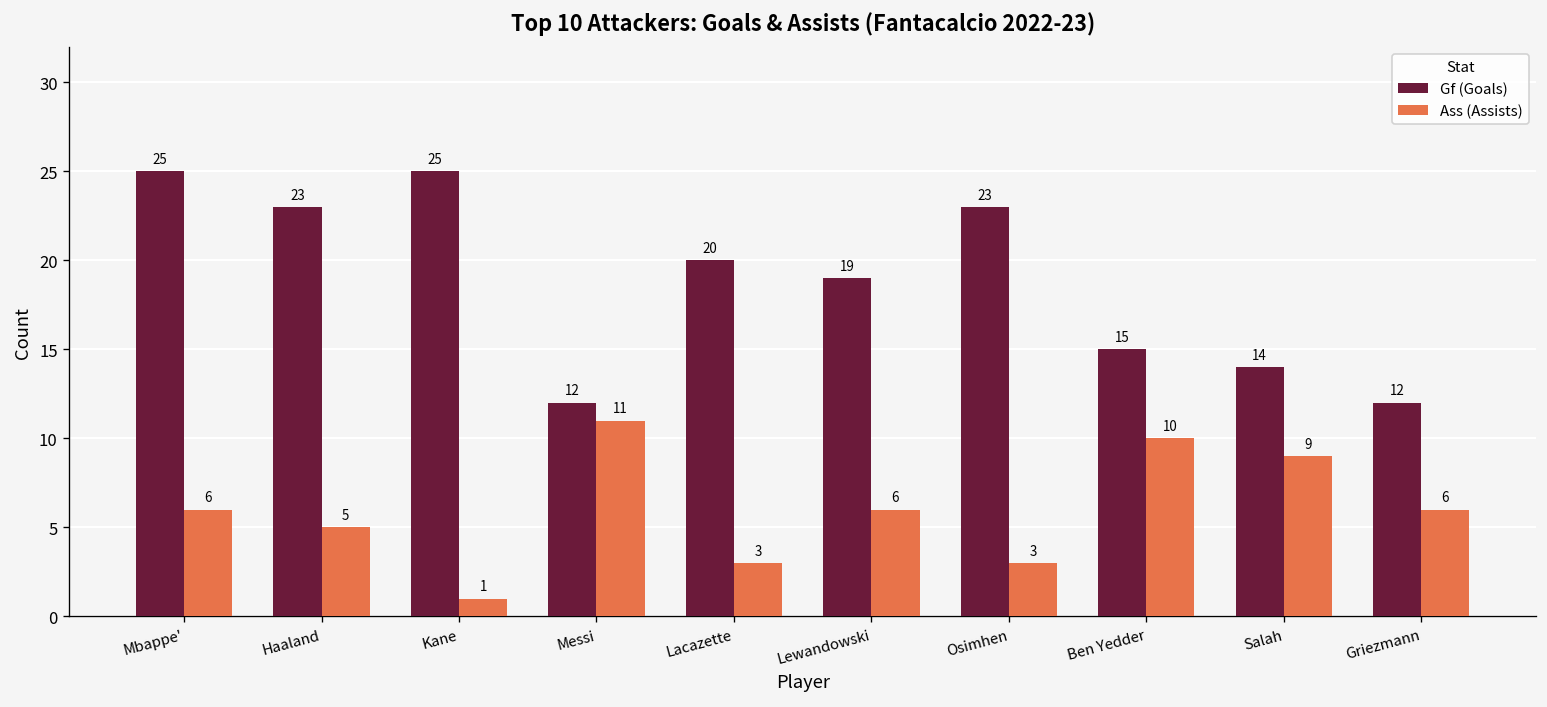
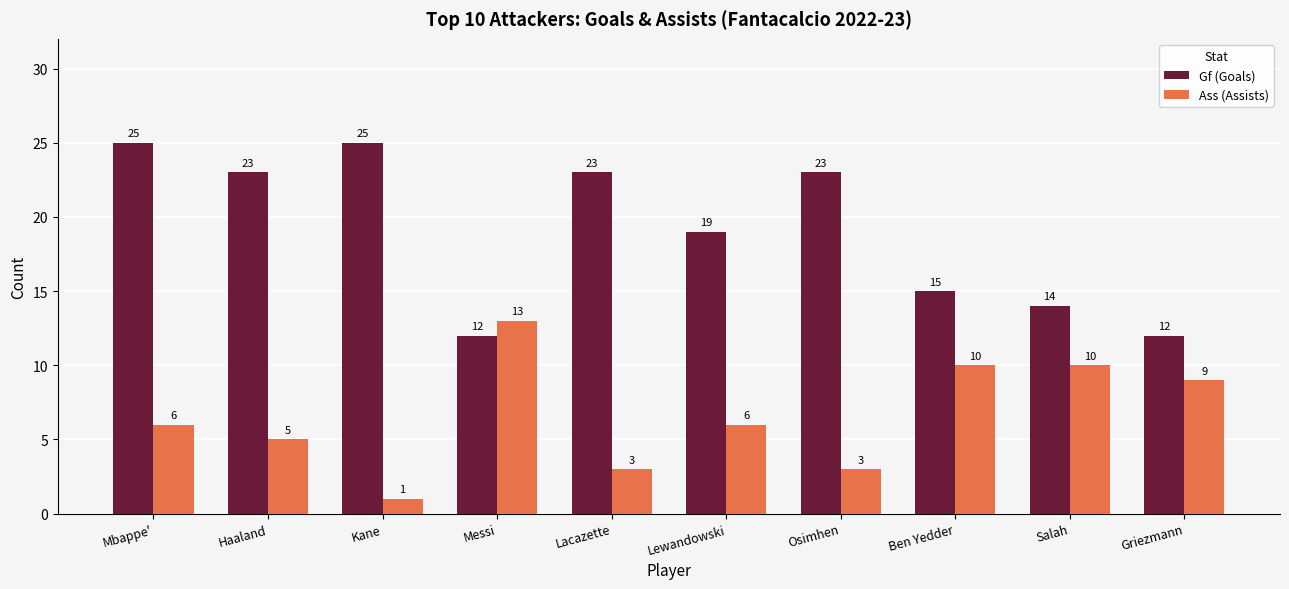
  {
    "Gf (Goals)": {
      "Mbappe'": 25,
      "Haaland": 23,
      "Kane": 25,
      "Messi": 12,
-     "Lacazette": 20,
+     "Lacazette": 23,
      "Lewandowski": 19,
      "Osimhen": 23,
      "Ben Yedder": 15,
      "Salah": 14,
      "Griezmann": 12
    },
    "Ass (Assists)": {
      "Mbappe'": 6,
      "Haaland": 5,
      "Kane": 1,
-     "Messi": 11,
+     "Messi": 13,
      "Lacazette": 3,
      "Lewandowski": 6,
      "Osimhen": 3,
      "Ben Yedder": 10,
-     "Salah": 9,
-     "Griezmann": 6
+     "Salah": 10,
+     "Griezmann": 9
    }
  }
